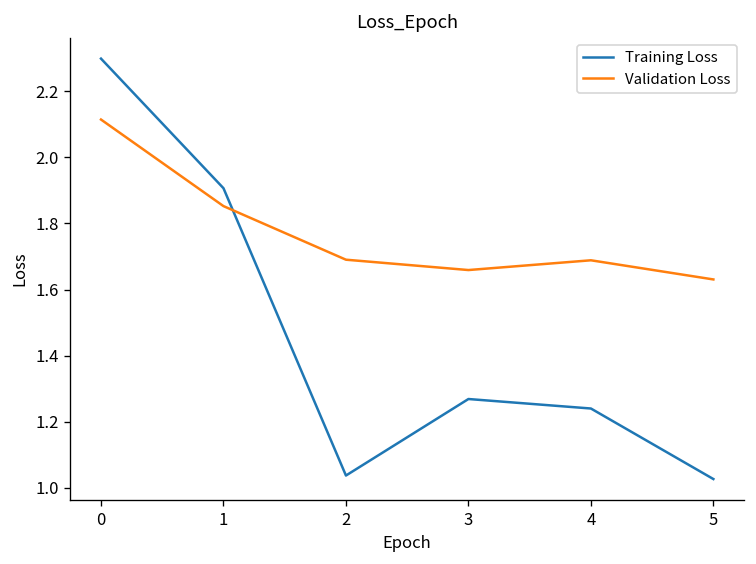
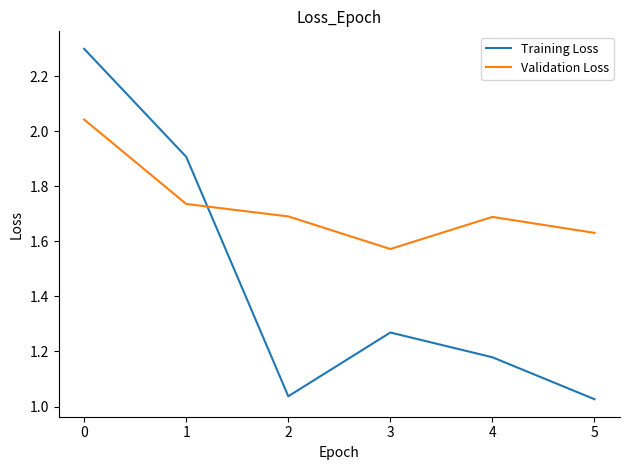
  {
    "Training Loss": {
      "0": 2.30,
      "1": 1.91,
      "2": 1.04,
      "3": 1.27,
-     "4": 1.24,
+     "4": 1.18,
      "5": 1.03
    },
    "Validation Loss": {
-     "0": 2.11,
-     "1": 1.85,
+     "0": 2.04,
+     "1": 1.74,
      "2": 1.69,
-     "3": 1.66,
+     "3": 1.57,
      "4": 1.69,
      "5": 1.63
    }
  }
